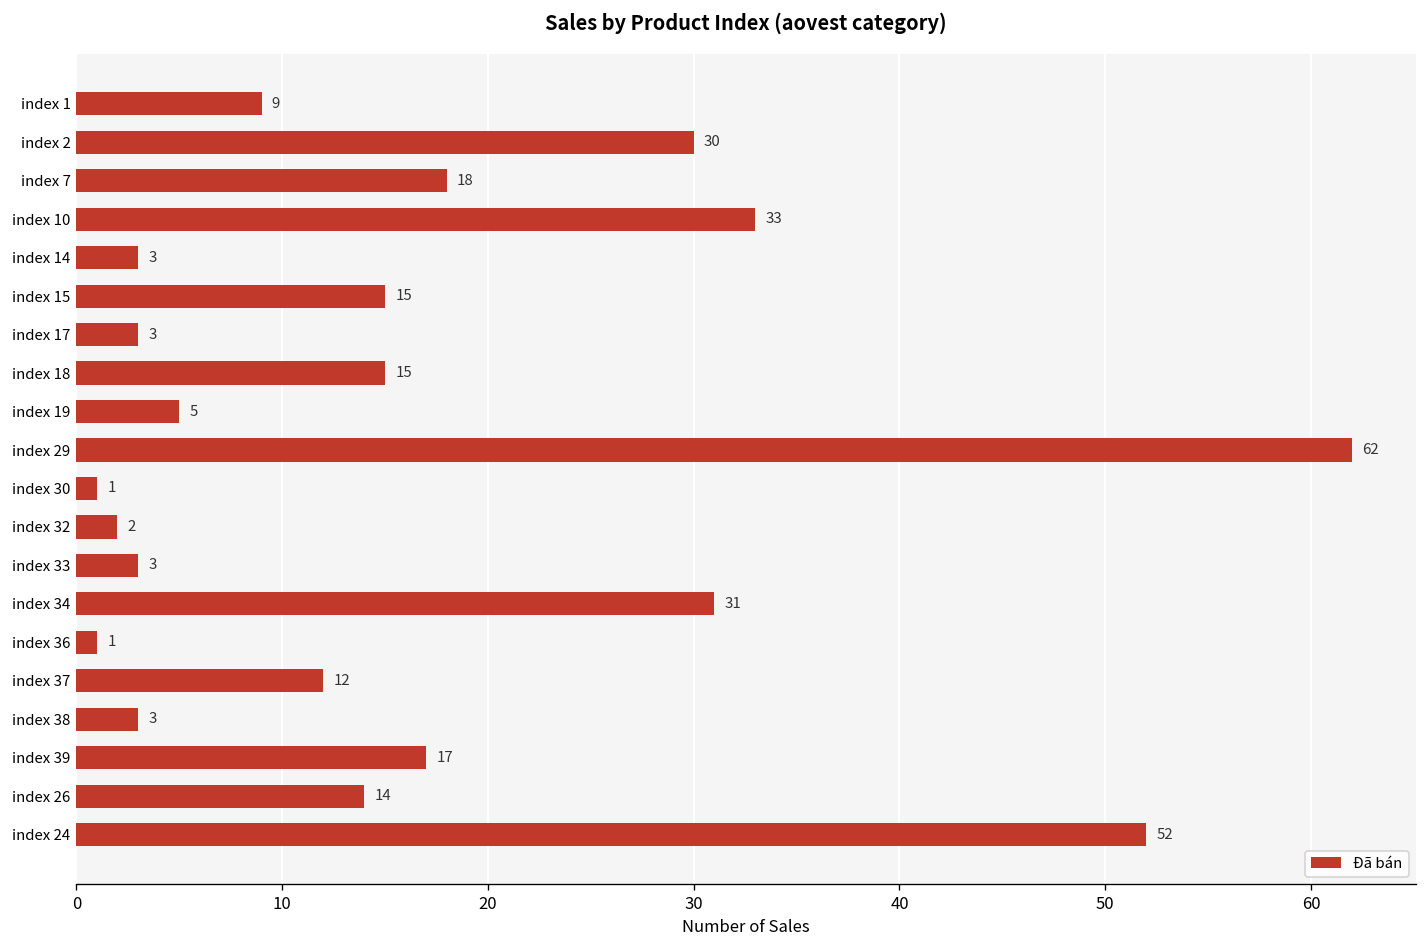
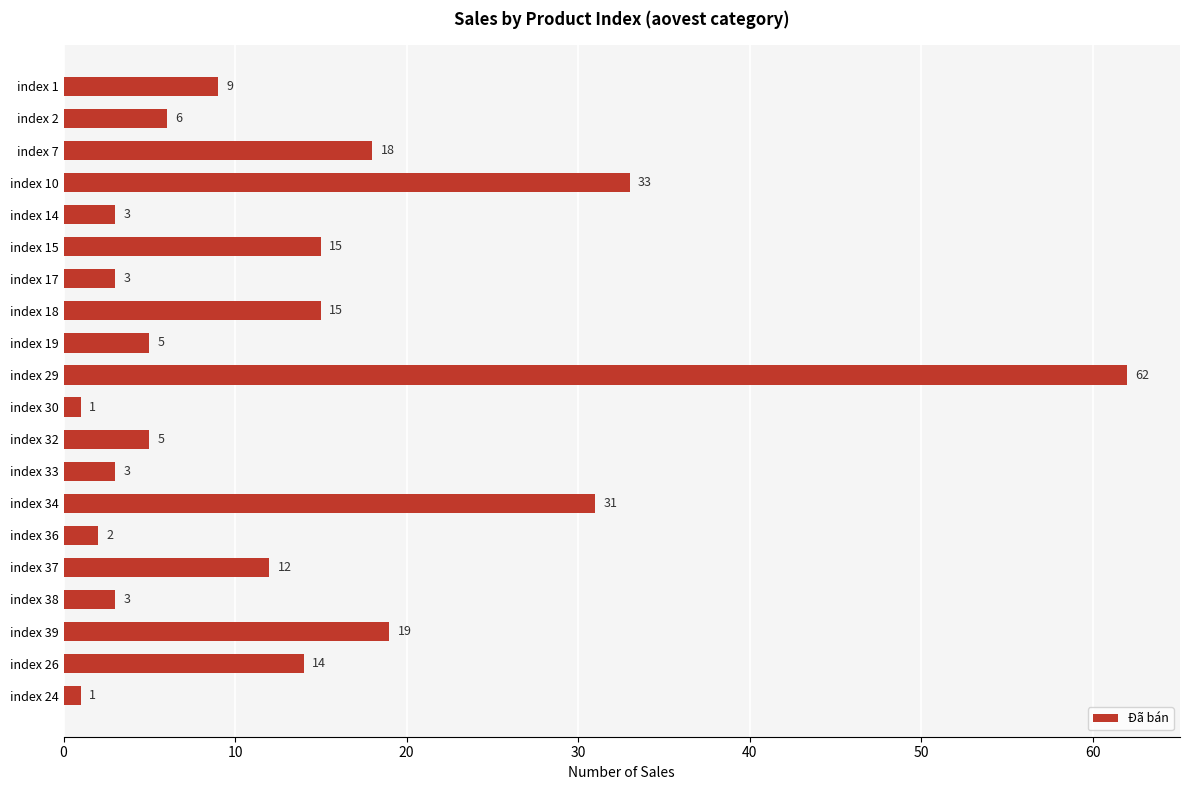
  {
    "index 1": 9,
-   "index 2": 30,
+   "index 2": 6,
    "index 7": 18,
    "index 10": 33,
    "index 14": 3,
    "index 15": 15,
    "index 17": 3,
    "index 18": 15,
    "index 19": 5,
    "index 29": 62,
    "index 30": 1,
-   "index 32": 2,
+   "index 32": 5,
    "index 33": 3,
    "index 34": 31,
-   "index 36": 1,
+   "index 36": 2,
    "index 37": 12,
    "index 38": 3,
-   "index 39": 17,
+   "index 39": 19,
    "index 26": 14,
-   "index 24": 52
+   "index 24": 1
  }
